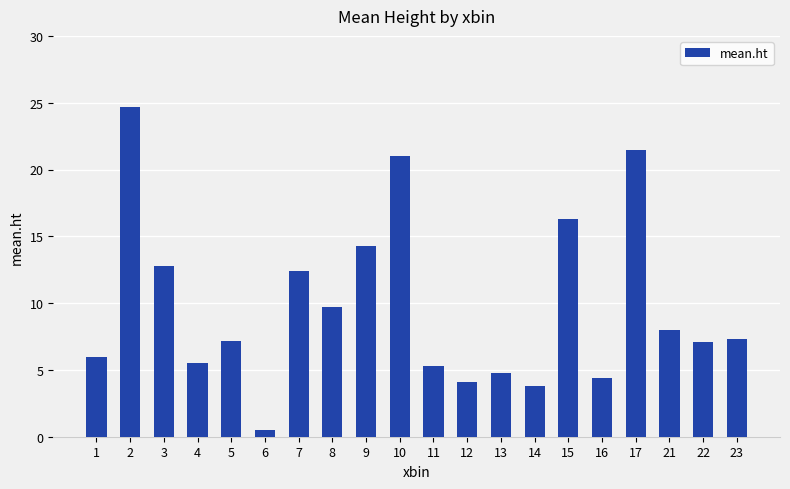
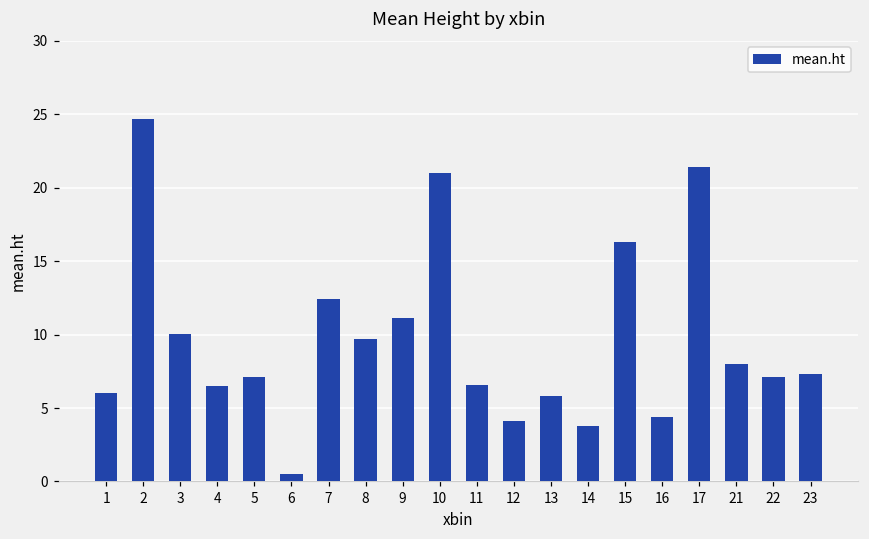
  {
    "1": 6.0,
    "2": 24.6,
-   "3": 12.8,
-   "4": 5.5,
+   "3": 10.1,
+   "4": 6.5,
    "5": 7.1,
    "6": 0.5,
    "7": 12.4,
    "8": 9.7,
-   "9": 14.3,
+   "9": 11.1,
    "10": 21.0,
-   "11": 5.3,
+   "11": 6.6,
    "12": 4.1,
-   "13": 4.8,
+   "13": 5.8,
    "14": 3.8,
    "15": 16.3,
    "16": 4.4,
    "17": 21.4,
    "21": 8.0,
    "22": 7.1,
    "23": 7.3
  }
